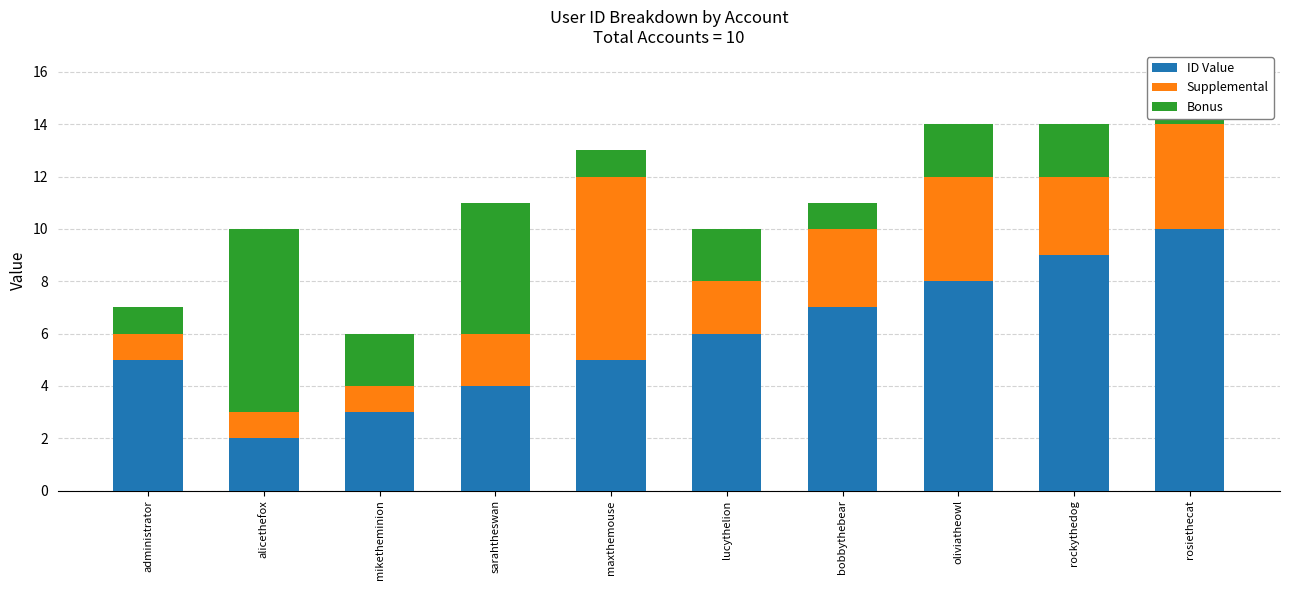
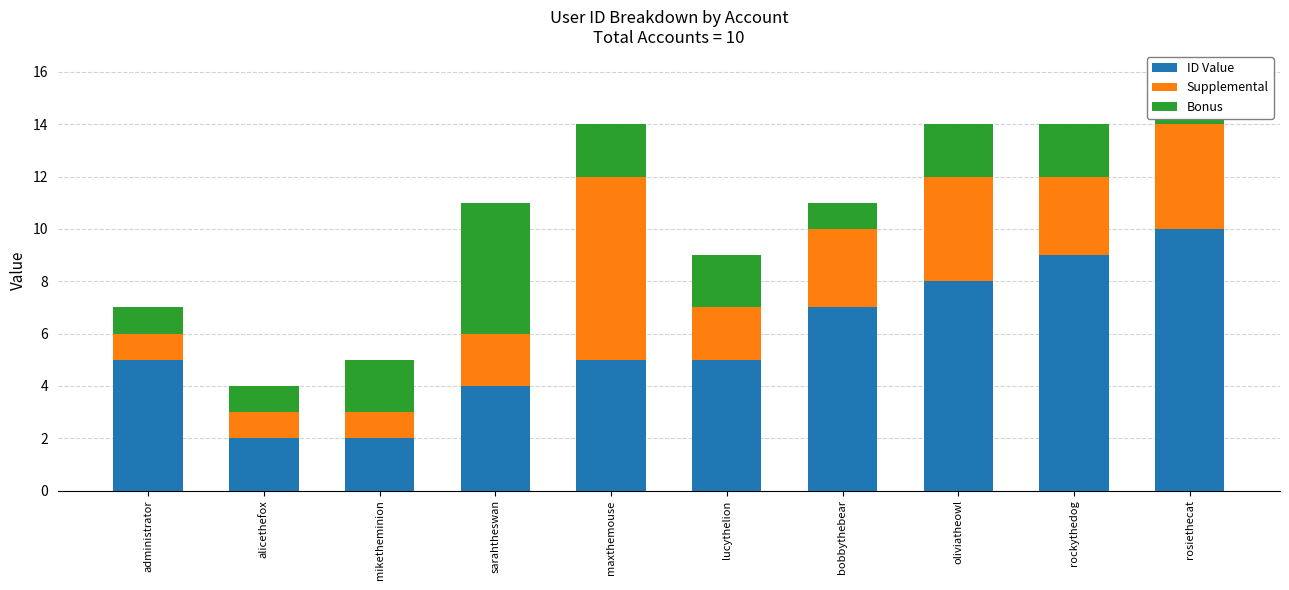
  {
    "ID Value": {
      "administrator": 5,
      "alicethefox": 2,
-     "miketheminion": 3,
+     "miketheminion": 2,
      "sarahtheswan": 4,
      "maxthemouse": 5,
-     "lucythelion": 6,
+     "lucythelion": 5,
      "bobbythebear": 7,
      "oliviatheowl": 8,
      "rockythedog": 9,
      "rosiethecat": 10
    },
    "Supplemental": {
      "administrator": 1,
      "alicethefox": 1,
      "miketheminion": 1,
      "sarahtheswan": 2,
      "maxthemouse": 7,
      "lucythelion": 2,
      "bobbythebear": 3,
      "oliviatheowl": 4,
      "rockythedog": 3,
      "rosiethecat": 4
    },
    "Bonus": {
      "administrator": 1,
-     "alicethefox": 7,
+     "alicethefox": 1,
      "miketheminion": 2,
      "sarahtheswan": 5,
-     "maxthemouse": 1,
+     "maxthemouse": 2,
      "lucythelion": 2,
      "bobbythebear": 1,
      "oliviatheowl": 2,
      "rockythedog": 2
    }
  }
